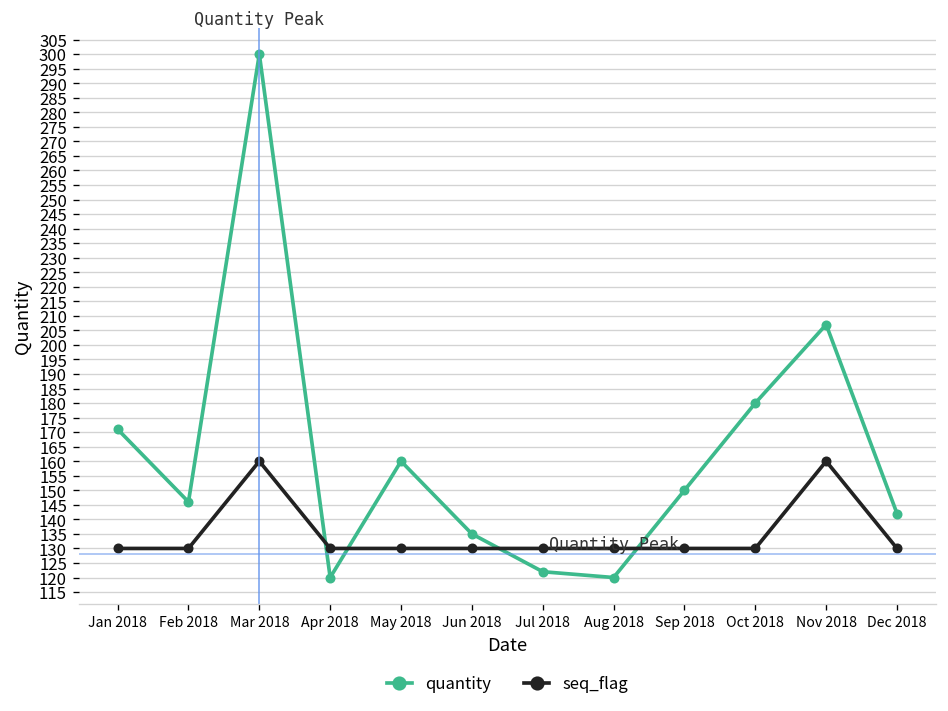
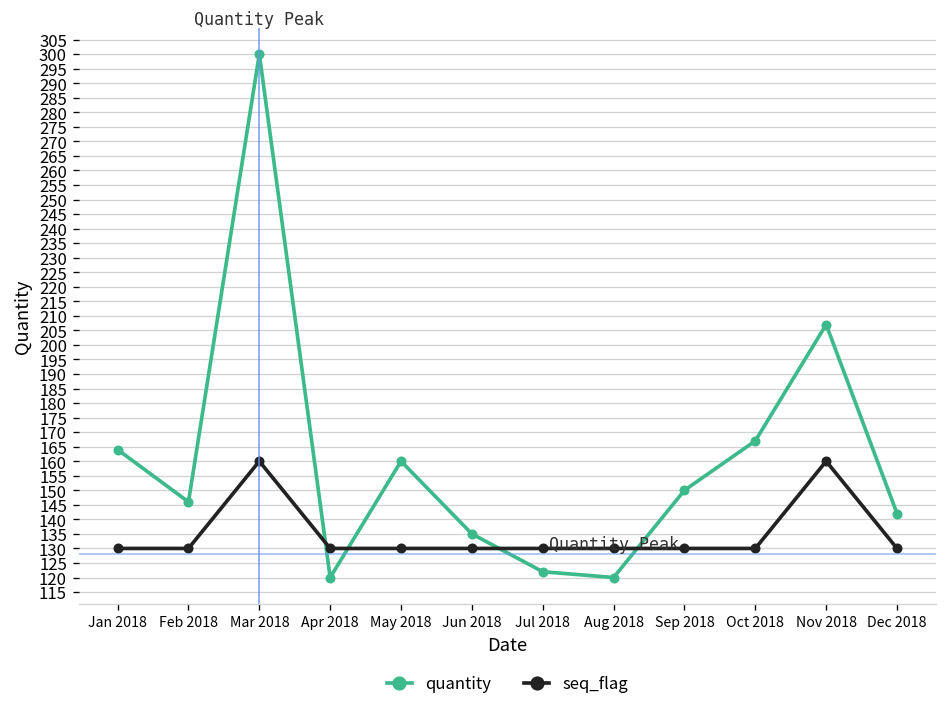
  {
    "quantity": {
-     "Jan 2018": 171,
+     "Jan 2018": 164,
      "Feb 2018": 146,
      "Mar 2018": 300,
      "Apr 2018": 120,
      "May 2018": 160,
      "Jun 2018": 135,
      "Jul 2018": 122,
      "Aug 2018": 120,
      "Sep 2018": 150,
-     "Oct 2018": 180,
+     "Oct 2018": 167,
      "Nov 2018": 207,
      "Dec 2018": 142
    },
    "seq_flag": {
      "Jan 2018": 130,
      "Feb 2018": 130,
      "Mar 2018": 160,
      "Apr 2018": 130,
      "May 2018": 130,
      "Jun 2018": 130,
      "Jul 2018": 130,
      "Aug 2018": 130,
      "Sep 2018": 130,
      "Oct 2018": 130,
      "Nov 2018": 160,
      "Dec 2018": 130
    }
  }
